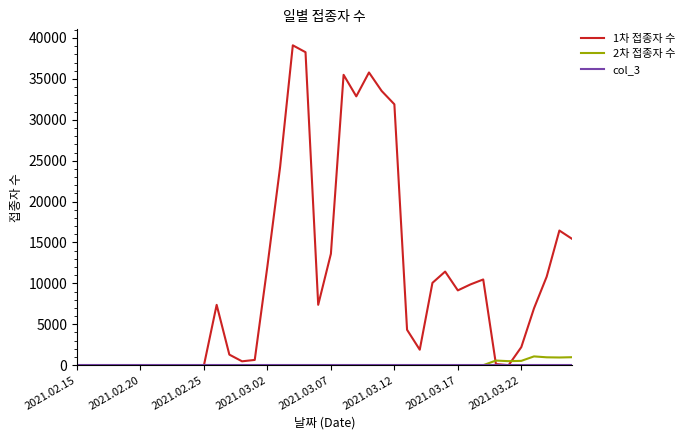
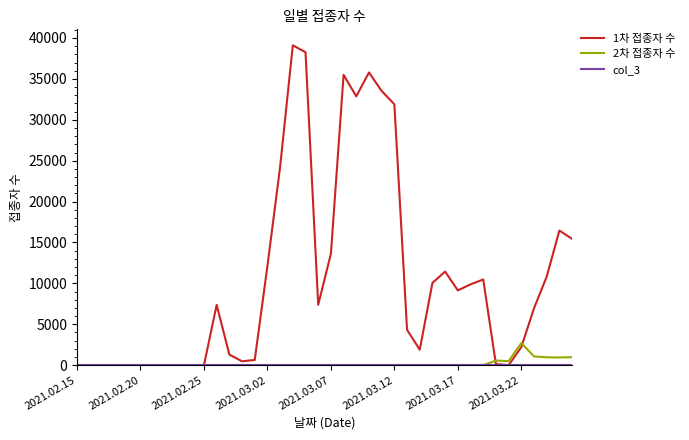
  {
    "1차 접종자 수": {
      "2021.03.02": 12000,
      "2021.03.07": 14000,
      "2021.03.12": 32000,
      "2021.03.17": 9000,
      "2021.03.22": 2000
    },
    "2차 접종자 수": {
-     "2021.03.22": 1000
+     "2021.03.22": 3000
    },
    "col_3": {
      "2021.03.22": 0
    }
  }
